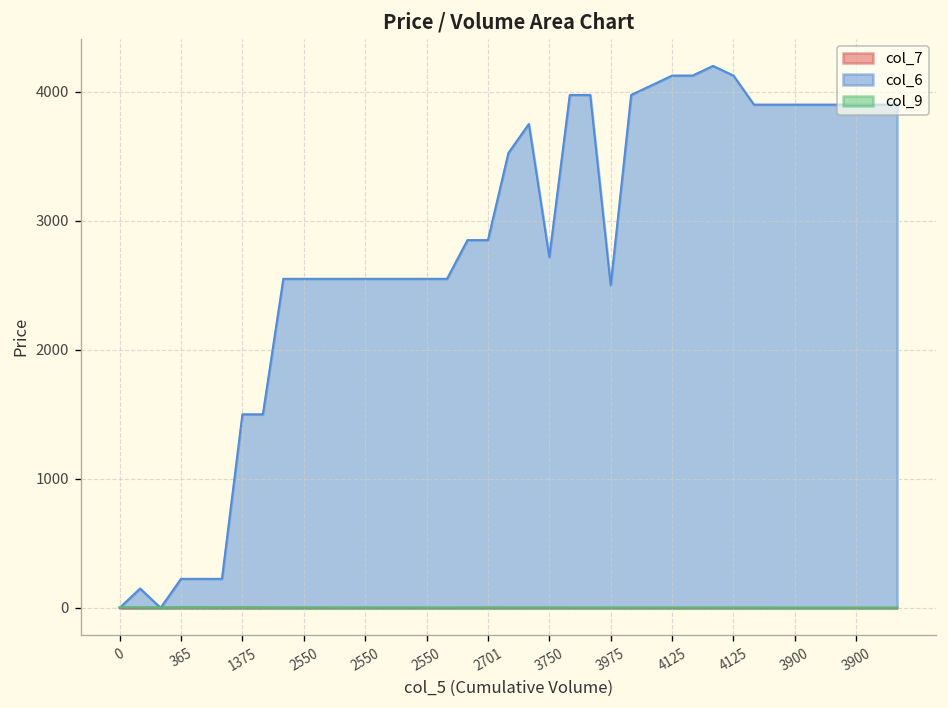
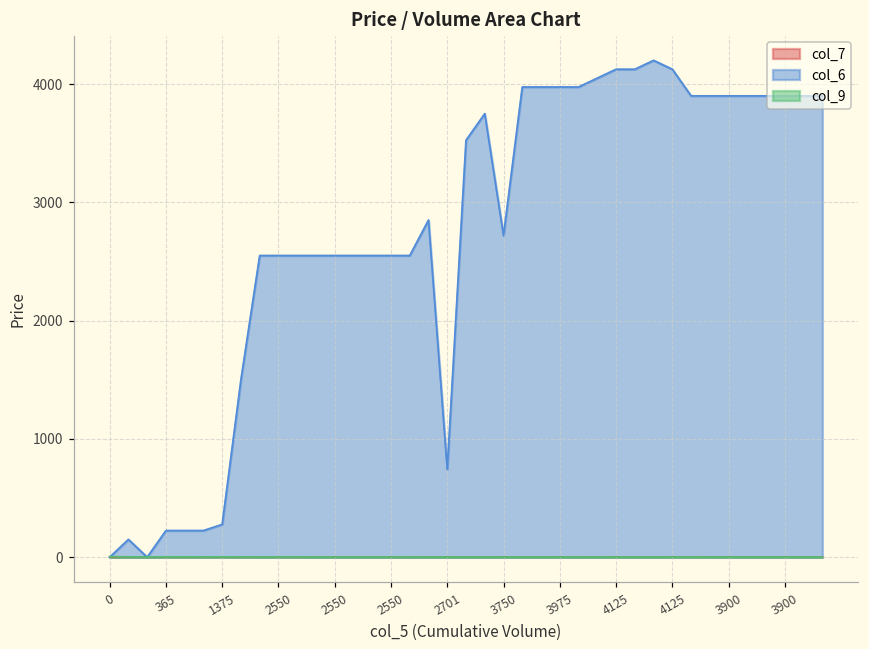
  {
    "col_9": {
      "365": 0,
      "1375": 0,
      "2701": 0,
      "3750": 0,
      "3975": 0
    },
    "col_6": {
      "365": 230,
-     "1375": 1500,
-     "2701": 2850,
+     "1375": 280,
+     "2701": 740,
      "3750": 2720,
-     "3975": 2500
+     "3975": 3980
    }
  }
